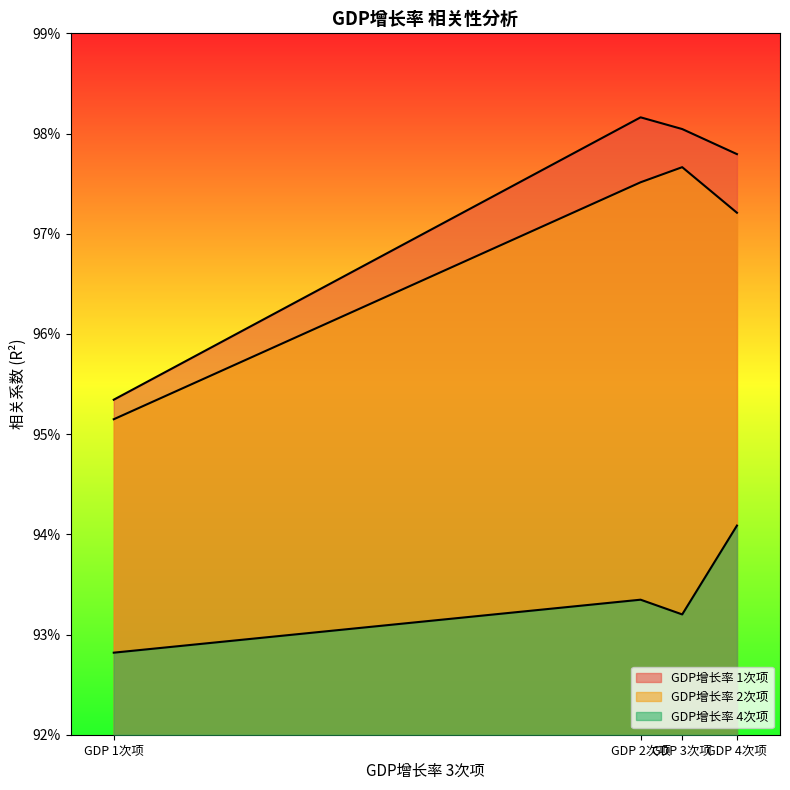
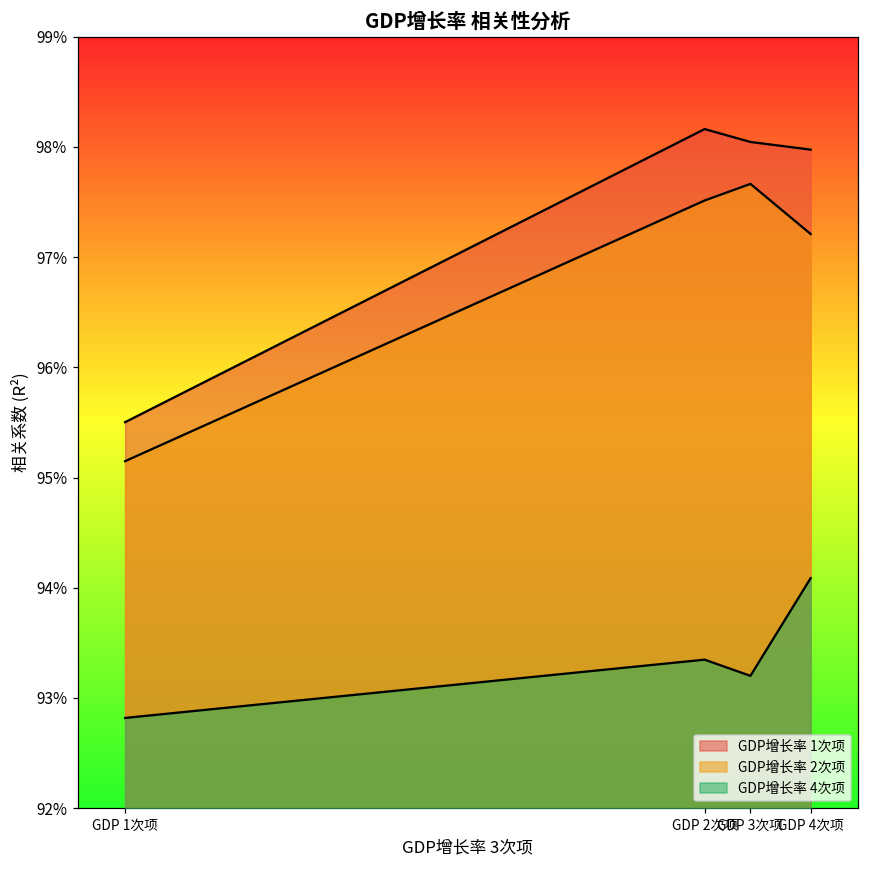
  {
    "GDP增长率 1次项": {
-     "GDP 1次项": "95.34%",
-     "GDP 4次项": "97.79%"
+     "GDP 1次项": "95.50%",
+     "GDP 4次项": "97.98%"
    },
    "GDP增长率 2次项": {
      "GDP 1次项": "95.15%",
      "GDP 4次项": "97.21%"
    },
    "GDP增长率 4次项": {
      "GDP 1次项": "92.82%",
      "GDP 4次项": "94.09%"
    }
  }
